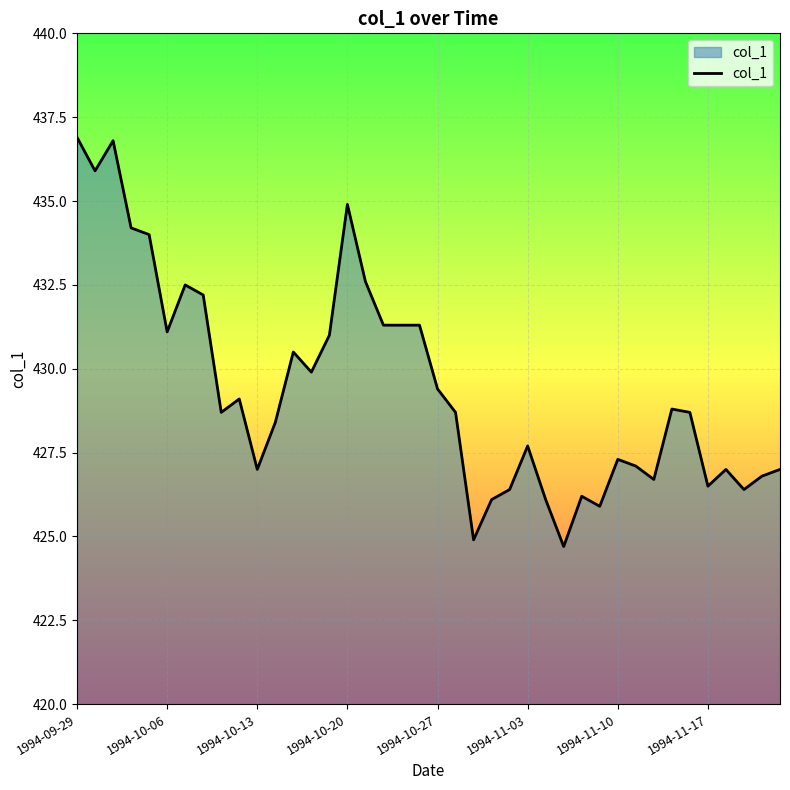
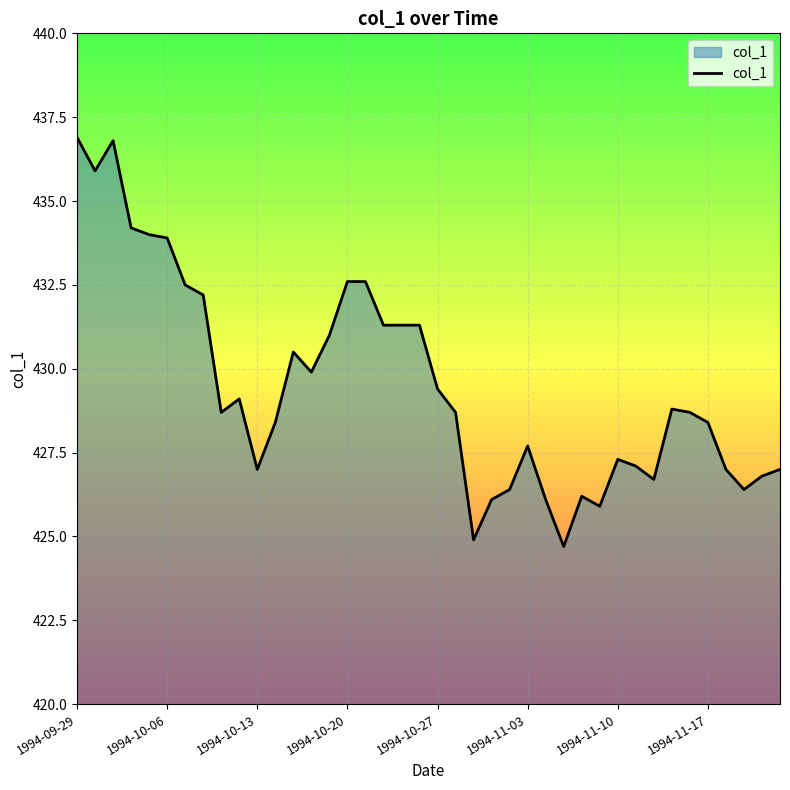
  {
    "1994-09-29": 436.9,
-   "1994-10-06": 431.1,
+   "1994-10-06": 433.9,
    "1994-10-13": 427.0,
-   "1994-10-20": 434.9,
+   "1994-10-20": 432.6,
    "1994-10-27": 429.4,
    "1994-11-03": 427.7,
    "1994-11-10": 427.3,
-   "1994-11-17": 426.5
+   "1994-11-17": 428.4
  }
